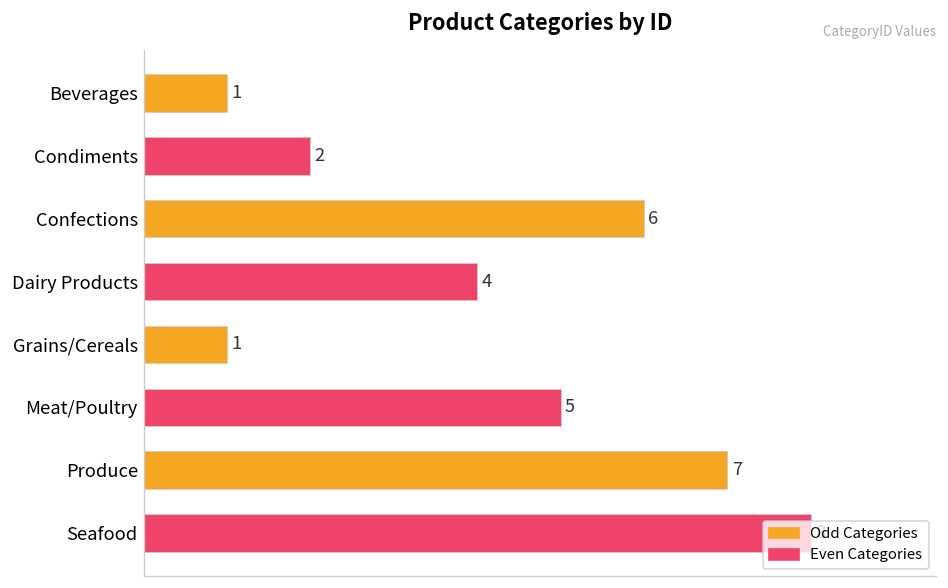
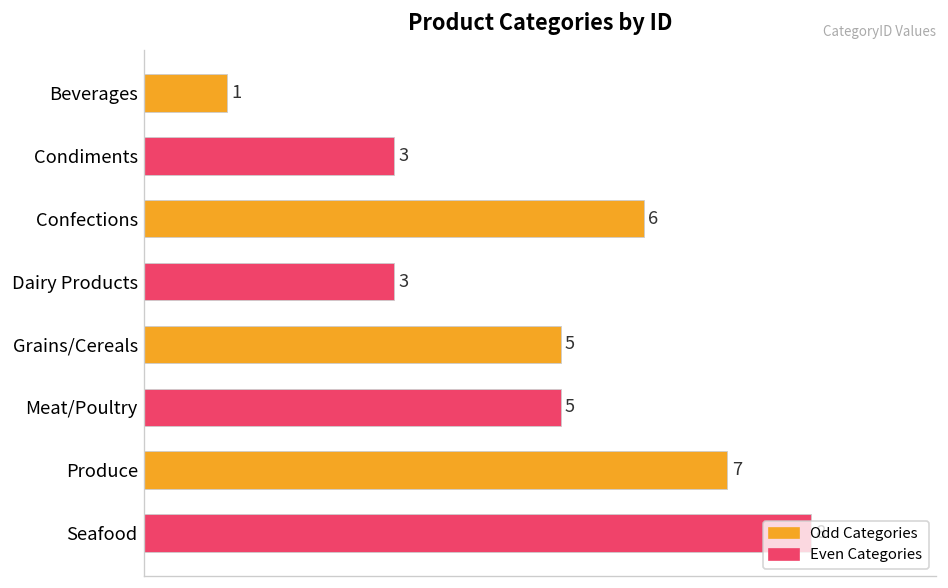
  {
    "Beverages": 1,
-   "Condiments": 2,
+   "Condiments": 3,
    "Confections": 6,
-   "Dairy Products": 4,
-   "Grains/Cereals": 1,
+   "Dairy Products": 3,
+   "Grains/Cereals": 5,
    "Meat/Poultry": 5,
    "Produce": 7
  }
